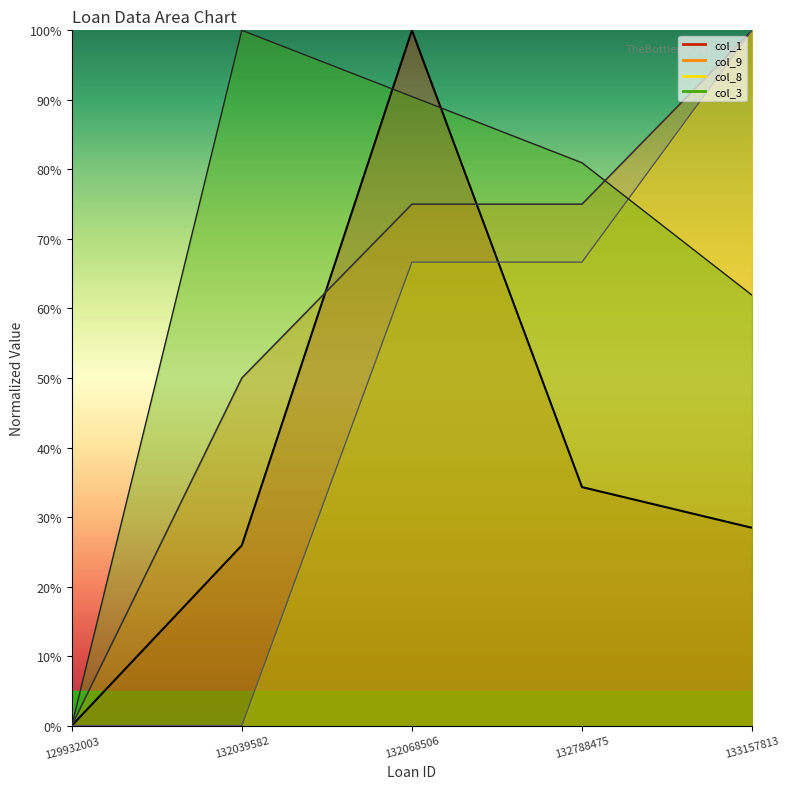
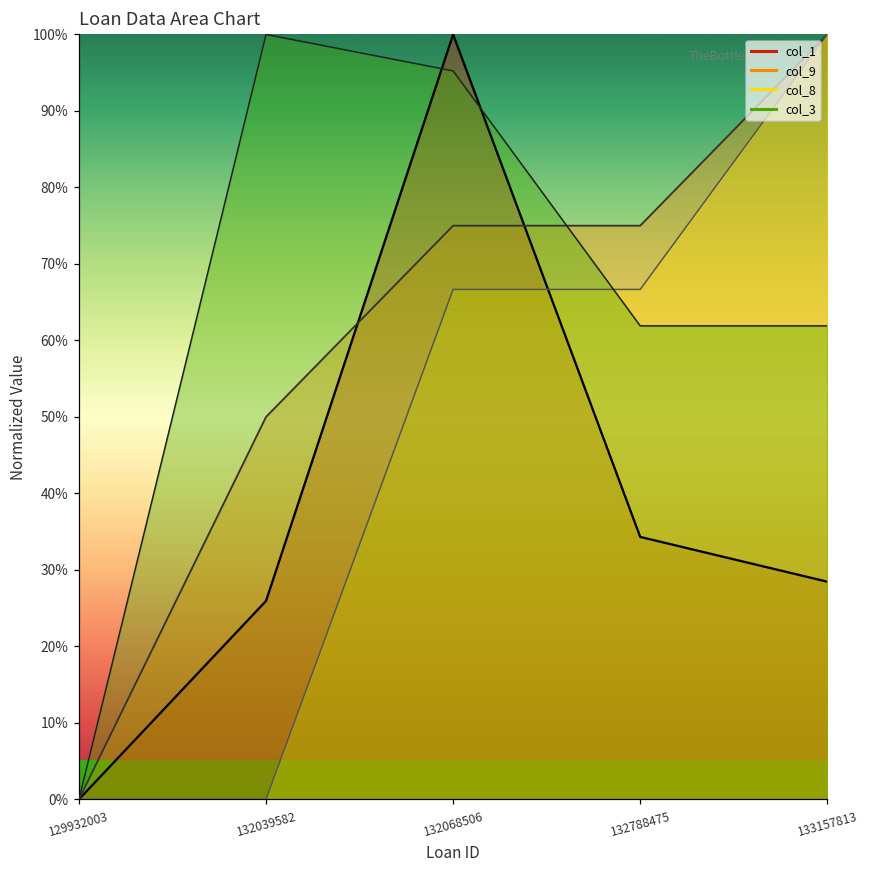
  {
    "col_3": {
      "132039582": "100%",
-     "132068506": "90%",
-     "132788475": "81%",
+     "132068506": "95%",
+     "132788475": "62%",
      "133157813": "62%"
    }
  }
